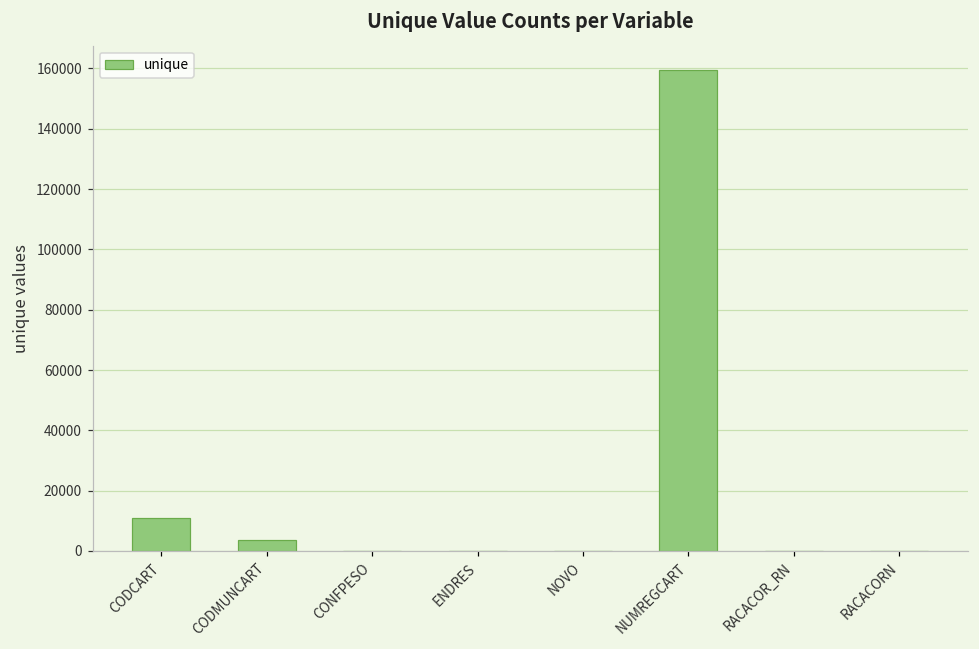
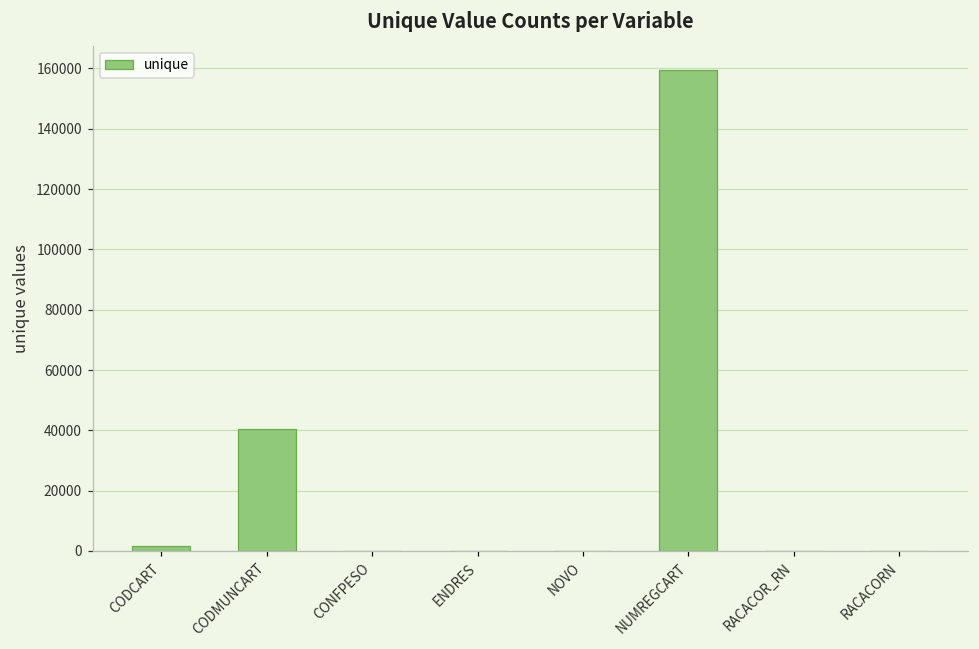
  {
-   "CODCART": 11000,
-   "CODMUNCART": 4000,
+   "CODCART": 2000,
+   "CODMUNCART": 40000,
    "CONFPESO": 0,
    "ENDRES": 0,
    "NUMREGCART": 160000
  }
